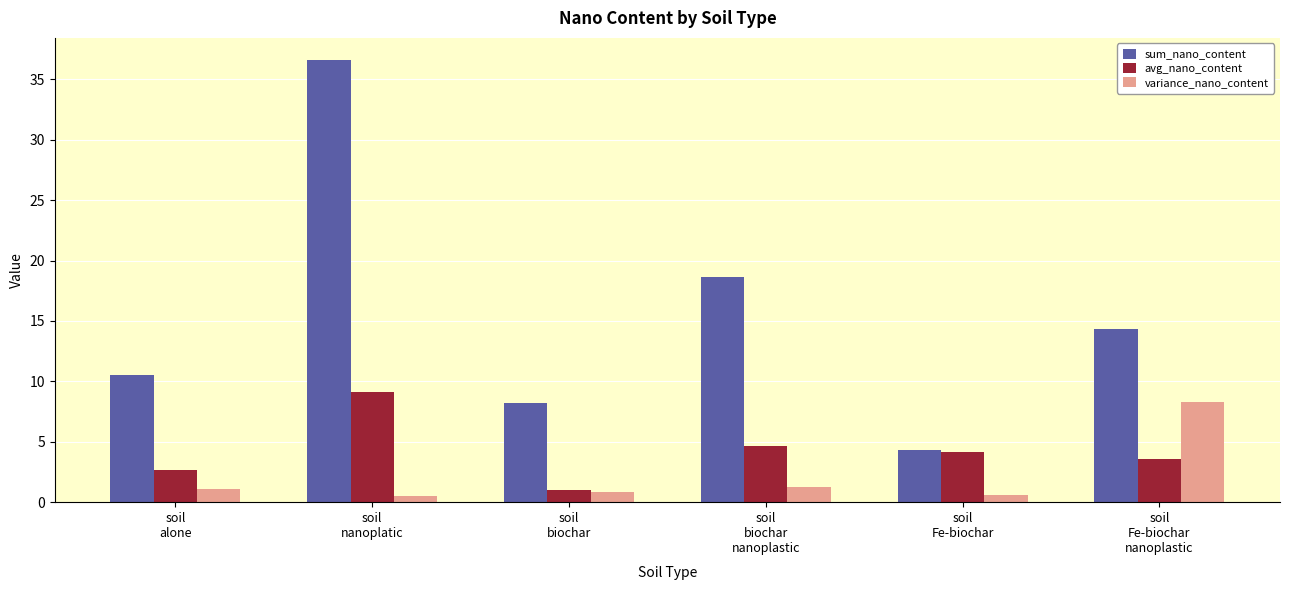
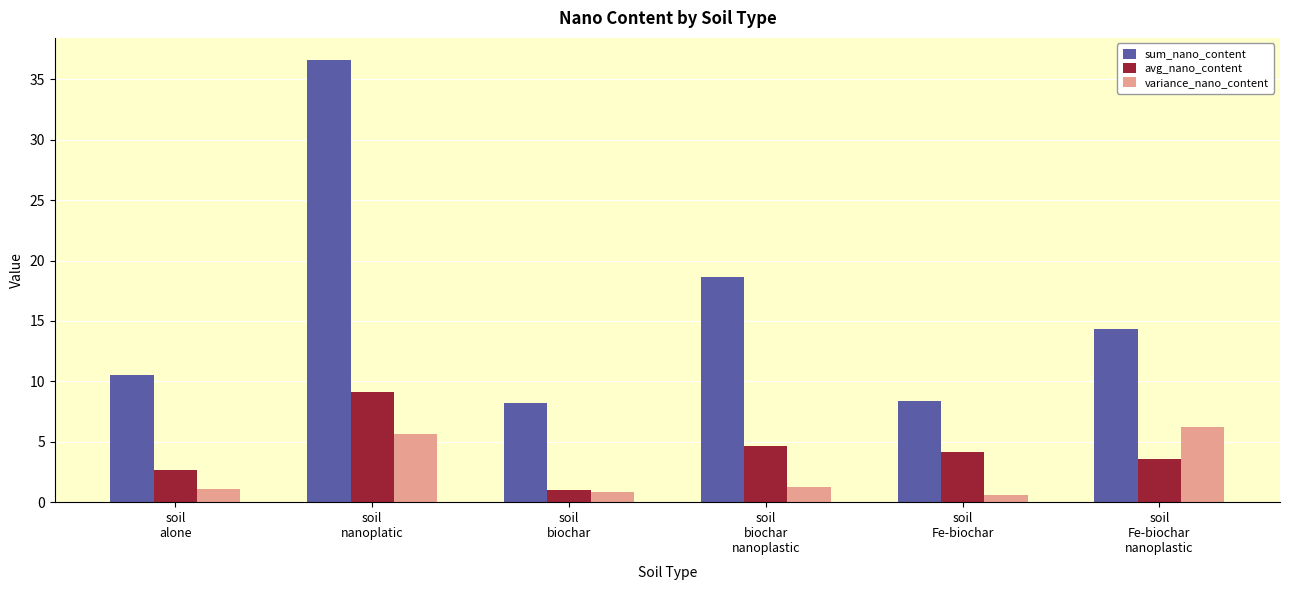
  {
    "sum_nano_content": {
      "soil alone": 10.5,
      "soil nanoplatic": 36.6,
      "soil biochar": 8.2,
      "soil biochar nanoplastic": 18.6,
-     "soil Fe-biochar": 4.4,
+     "soil Fe-biochar": 8.4,
      "soil Fe-biochar nanoplastic": 14.4
    },
    "avg_nano_content": {
      "soil alone": 2.6,
      "soil nanoplatic": 9.2,
      "soil biochar": 1.0,
      "soil biochar nanoplastic": 4.7,
      "soil Fe-biochar": 4.1,
      "soil Fe-biochar nanoplastic": 3.6
    },
    "variance_nano_content": {
      "soil alone": 1.1,
-     "soil nanoplatic": 0.5,
+     "soil nanoplatic": 5.7,
      "soil biochar": 0.8,
      "soil biochar nanoplastic": 1.3,
      "soil Fe-biochar": 0.6,
-     "soil Fe-biochar nanoplastic": 8.3
+     "soil Fe-biochar nanoplastic": 6.2
    }
  }
